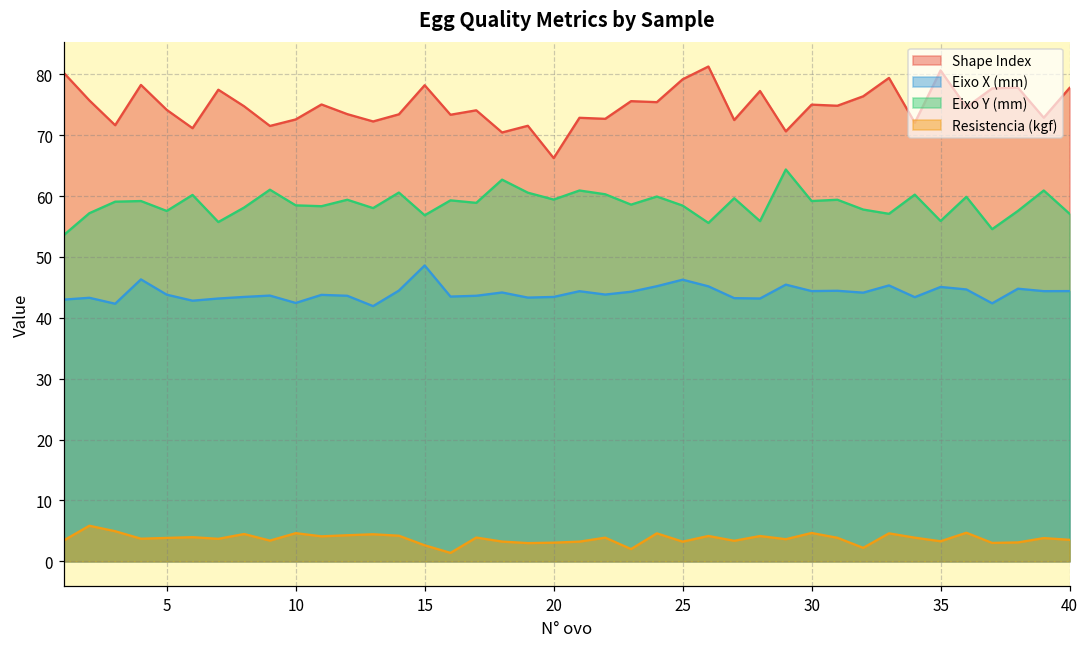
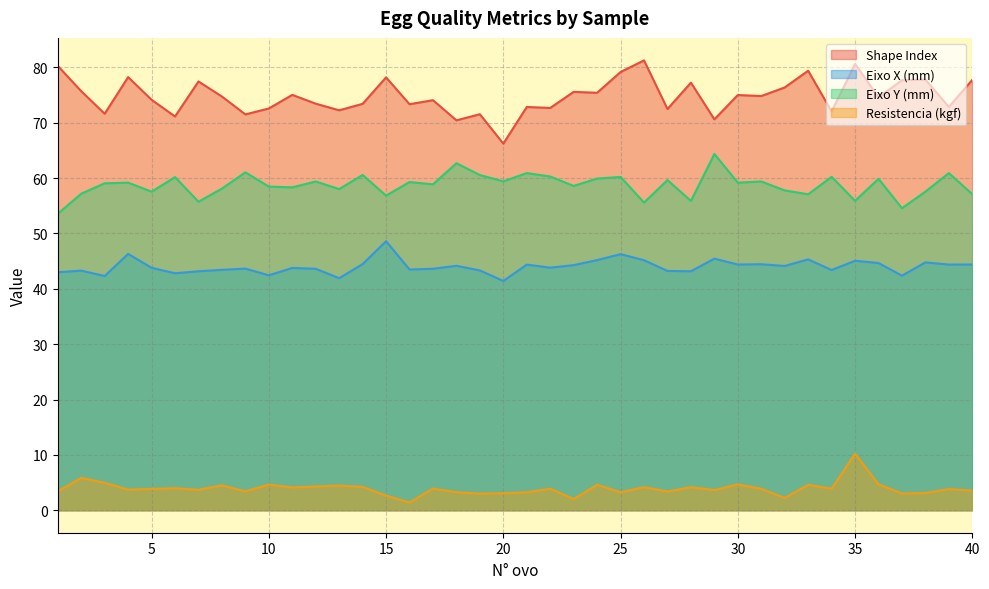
  {
    "Shape Index": {
      "5": 74,
      "10": 73,
      "15": 78,
      "20": 66,
      "25": 79,
      "30": 75,
      "40": 78
    },
    "Eixo X (mm)": {
      "5": 44,
      "10": 42,
      "15": 49,
-     "20": 43,
+     "20": 41,
      "25": 46,
      "30": 44,
      "35": 45,
      "40": 44
    },
    "Eixo Y (mm)": {
      "5": 58,
      "10": 58,
      "15": 57,
      "20": 59,
-     "25": 58,
+     "25": 60,
      "30": 59,
      "35": 56,
      "40": 57
    },
    "Resistencia (kgf)": {
      "5": 4,
      "10": 5,
      "15": 3,
      "20": 3,
      "25": 3,
      "30": 5,
-     "35": 3,
+     "35": 10,
      "40": 4
    }
  }
